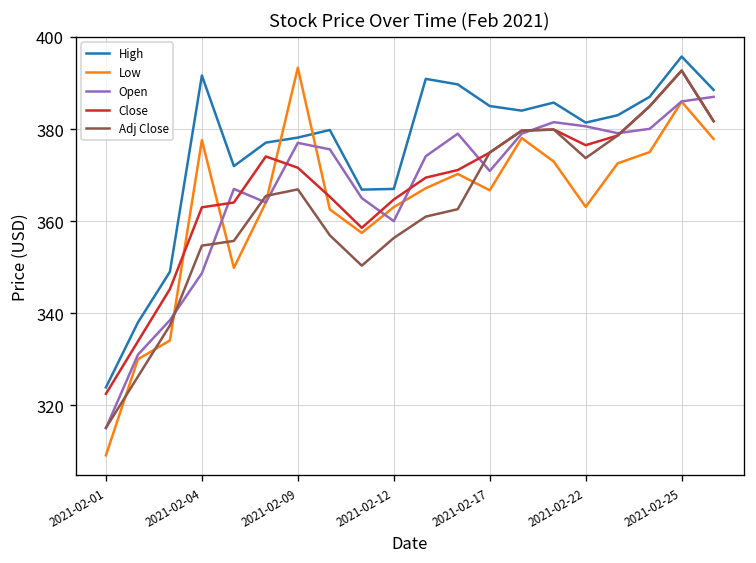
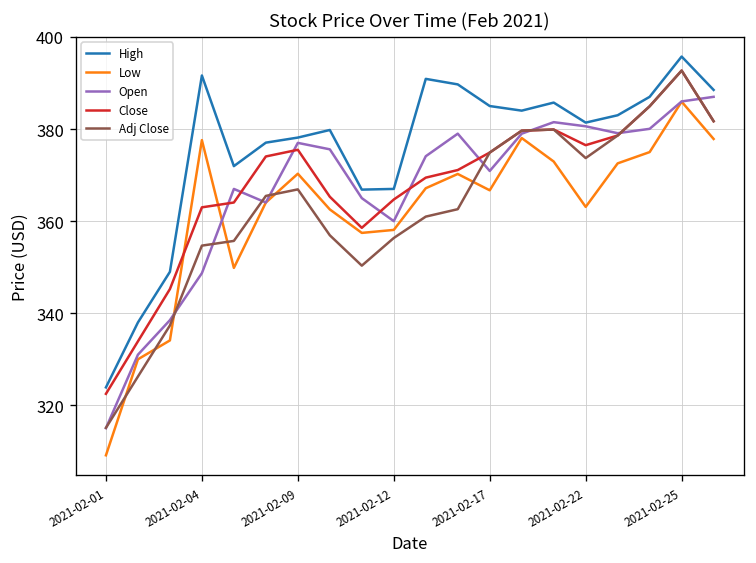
  {
    "High": {
      "2021-02-01": 324,
      "2021-02-04": 392,
      "2021-02-09": 378,
      "2021-02-12": 367,
      "2021-02-17": 385,
      "2021-02-22": 381,
      "2021-02-25": 396
    },
    "Low": {
      "2021-02-01": 309,
      "2021-02-04": 378,
-     "2021-02-09": 393,
-     "2021-02-12": 363,
+     "2021-02-09": 370,
+     "2021-02-12": 358,
      "2021-02-17": 367,
      "2021-02-22": 363
    },
    "Open": {
      "2021-02-04": 349,
      "2021-02-09": 377,
      "2021-02-12": 360,
      "2021-02-17": 371,
      "2021-02-22": 381
    },
    "Close": {
      "2021-02-01": 323,
      "2021-02-04": 363,
-     "2021-02-09": 372,
+     "2021-02-09": 376,
      "2021-02-12": 365,
      "2021-02-22": 377
    },
    "Adj Close": {
      "2021-02-04": 355,
      "2021-02-09": 367,
      "2021-02-12": 356,
      "2021-02-22": 374
    }
  }
